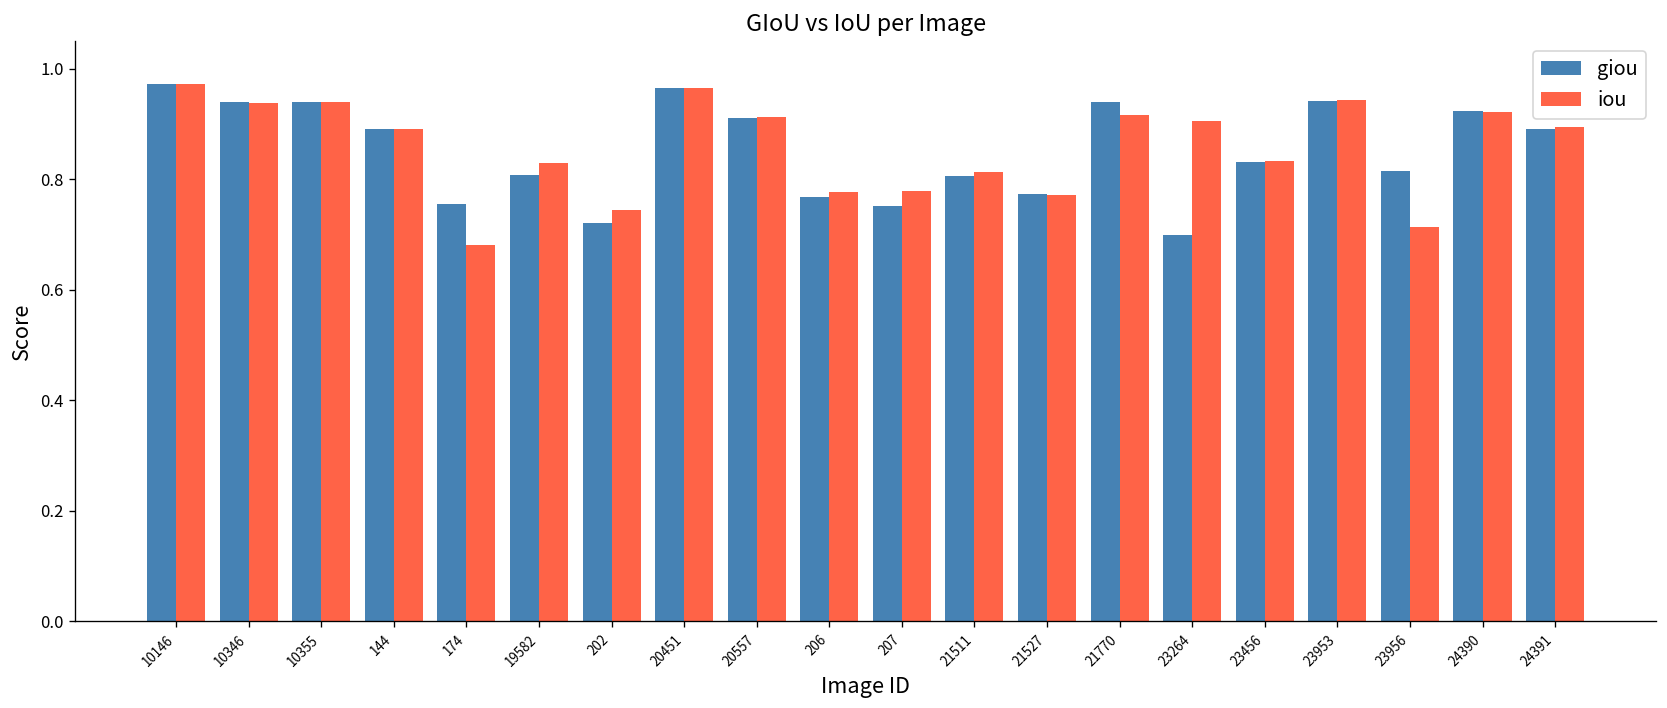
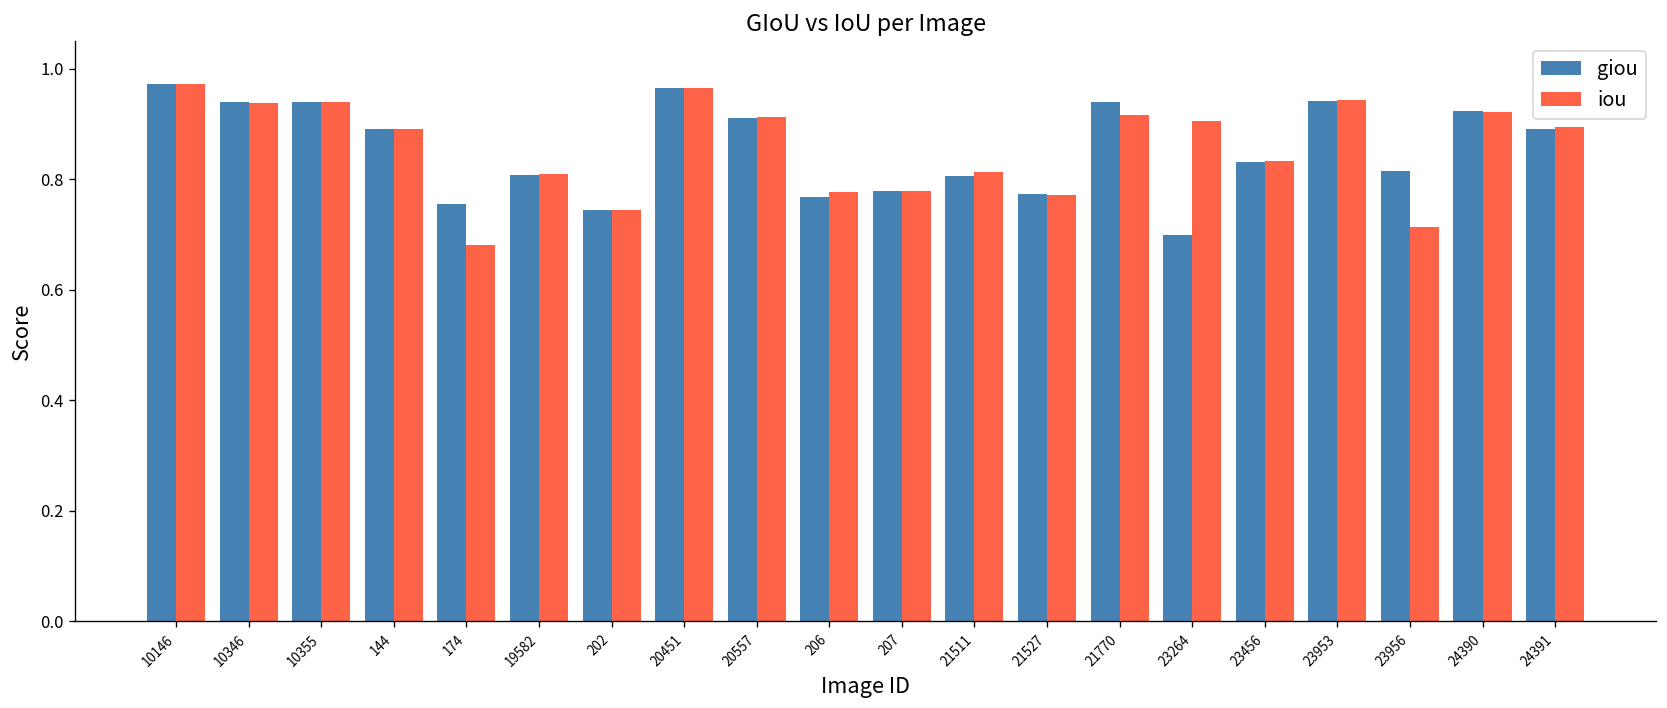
  {
    "giou": {
      "10146": 0.97,
      "10346": 0.94,
      "10355": 0.94,
      "144": 0.89,
      "174": 0.76,
      "19582": 0.81,
-     "202": 0.72,
+     "202": 0.74,
      "20451": 0.97,
      "20557": 0.91,
      "206": 0.77,
-     "207": 0.75,
+     "207": 0.78,
      "21511": 0.81,
      "21527": 0.77,
      "21770": 0.94,
      "23264": 0.70,
      "23456": 0.83,
      "23953": 0.94,
      "23956": 0.82,
      "24390": 0.92,
      "24391": 0.89
    },
    "iou": {
      "10146": 0.97,
      "10346": 0.94,
      "10355": 0.94,
      "144": 0.89,
      "174": 0.68,
-     "19582": 0.83,
+     "19582": 0.81,
      "202": 0.74,
      "20451": 0.97,
      "20557": 0.91,
      "206": 0.78,
      "207": 0.78,
      "21511": 0.81,
      "21527": 0.77,
      "21770": 0.92,
      "23264": 0.91,
      "23456": 0.83,
      "23953": 0.94,
      "23956": 0.71,
      "24390": 0.92,
      "24391": 0.90
    }
  }
